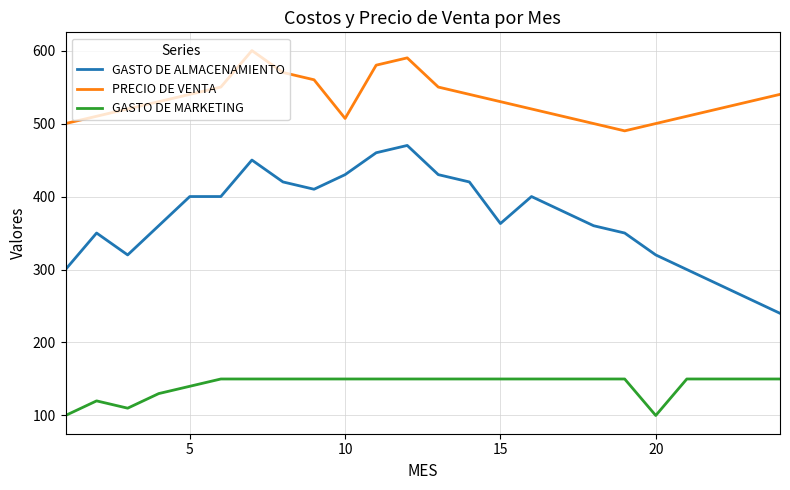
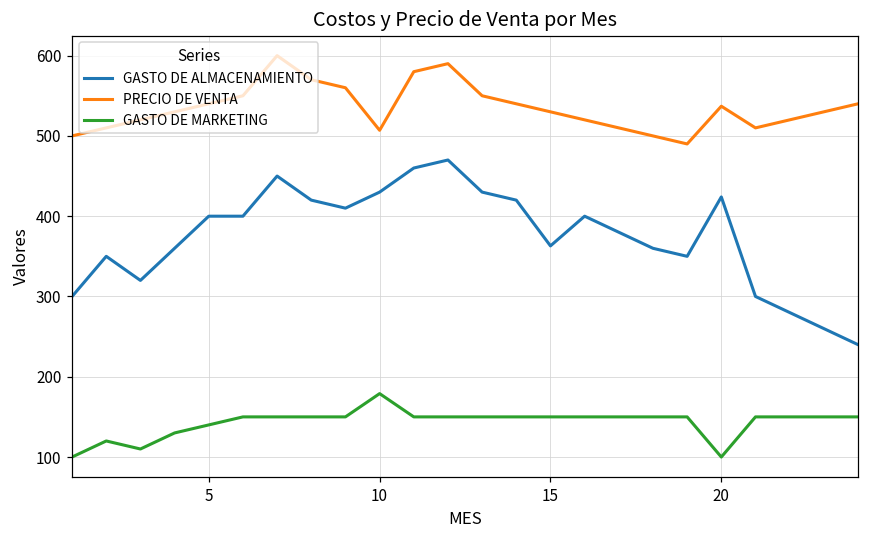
  {
    "GASTO DE ALMACENAMIENTO": {
      "5": 400,
      "10": 430,
      "15": 360,
-     "20": 320
+     "20": 420
    },
    "PRECIO DE VENTA": {
      "10": 510,
      "15": 530,
-     "20": 500
+     "20": 540
    },
    "GASTO DE MARKETING": {
      "5": 140,
-     "10": 150,
+     "10": 180,
      "15": 150,
      "20": 100
    }
  }
